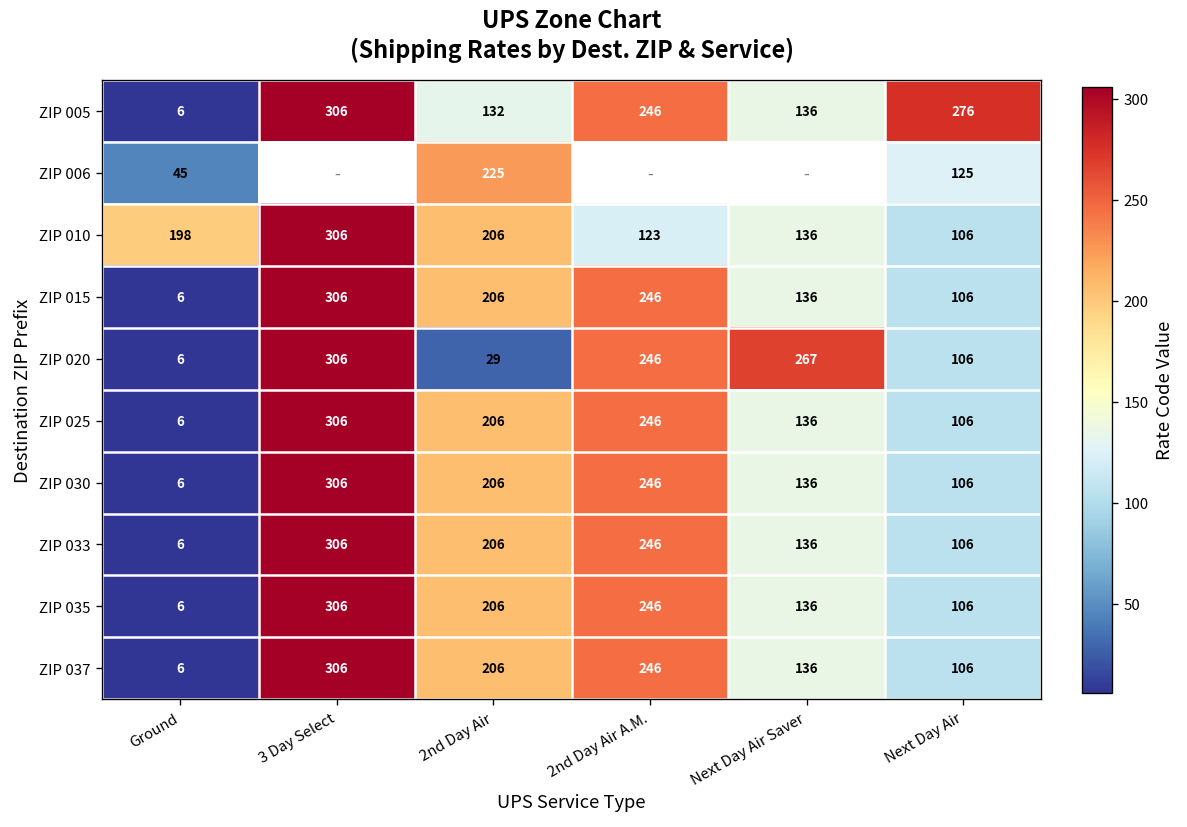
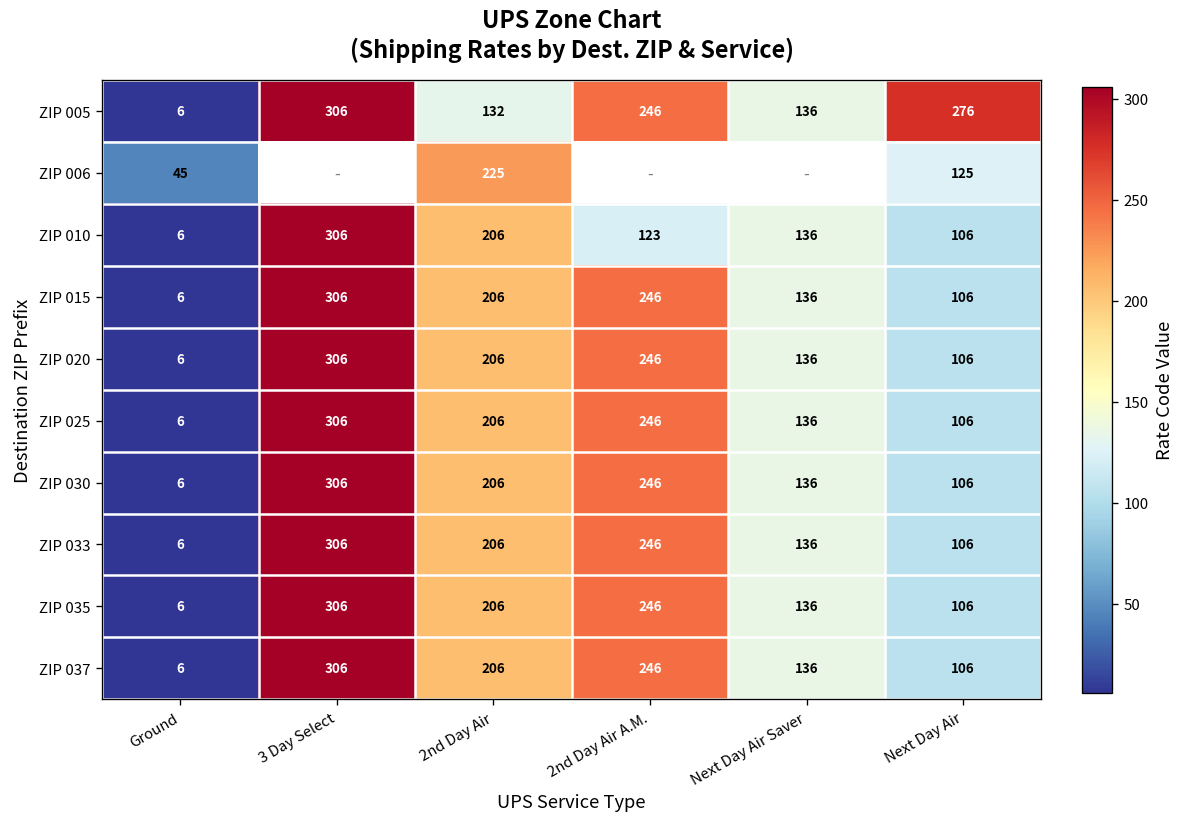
  {
    "ZIP 005": {
      "Ground": 6,
      "3 Day Select": 306,
      "2nd Day Air": 132,
      "2nd Day Air A.M.": 246,
      "Next Day Air Saver": 136,
      "Next Day Air": 276
    },
    "ZIP 006": {
      "Ground": 45,
      "2nd Day Air": 225,
      "Next Day Air": 125
    },
    "ZIP 010": {
-     "Ground": 198,
+     "Ground": 6,
      "3 Day Select": 306,
      "2nd Day Air": 206,
      "2nd Day Air A.M.": 123,
      "Next Day Air Saver": 136,
      "Next Day Air": 106
    },
    "ZIP 015": {
      "Ground": 6,
      "3 Day Select": 306,
      "2nd Day Air": 206,
      "2nd Day Air A.M.": 246,
      "Next Day Air Saver": 136,
      "Next Day Air": 106
    },
    "ZIP 020": {
      "Ground": 6,
      "3 Day Select": 306,
-     "2nd Day Air": 29,
+     "2nd Day Air": 206,
      "2nd Day Air A.M.": 246,
-     "Next Day Air Saver": 267,
+     "Next Day Air Saver": 136,
      "Next Day Air": 106
    },
    "ZIP 025": {
      "Ground": 6,
      "3 Day Select": 306,
      "2nd Day Air": 206,
      "2nd Day Air A.M.": 246,
      "Next Day Air Saver": 136,
      "Next Day Air": 106
    },
    "ZIP 030": {
      "Ground": 6,
      "3 Day Select": 306,
      "2nd Day Air": 206,
      "2nd Day Air A.M.": 246,
      "Next Day Air Saver": 136,
      "Next Day Air": 106
    },
    "ZIP 033": {
      "Ground": 6,
      "3 Day Select": 306,
      "2nd Day Air": 206,
      "2nd Day Air A.M.": 246,
      "Next Day Air Saver": 136,
      "Next Day Air": 106
    },
    "ZIP 035": {
      "Ground": 6,
      "3 Day Select": 306,
      "2nd Day Air": 206,
      "2nd Day Air A.M.": 246,
      "Next Day Air Saver": 136,
      "Next Day Air": 106
    },
    "ZIP 037": {
      "Ground": 6,
      "3 Day Select": 306,
      "2nd Day Air": 206,
      "2nd Day Air A.M.": 246,
      "Next Day Air Saver": 136,
      "Next Day Air": 106
    }
  }
